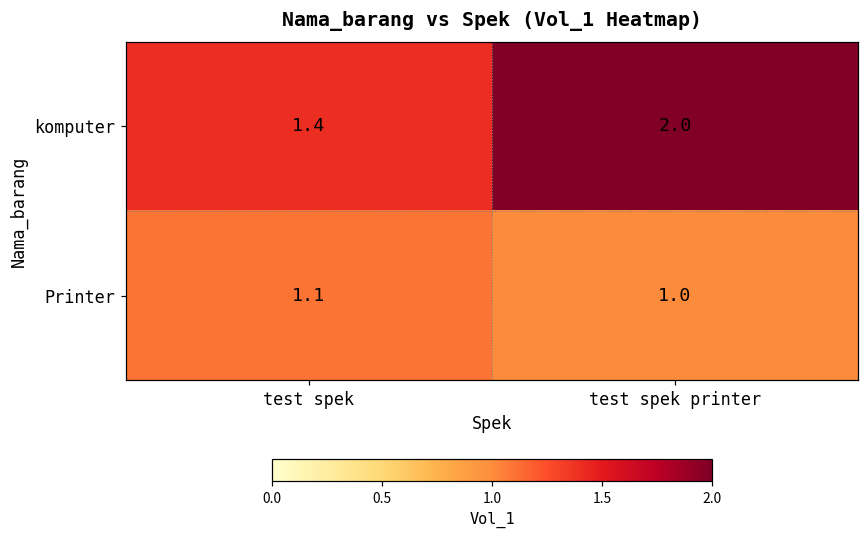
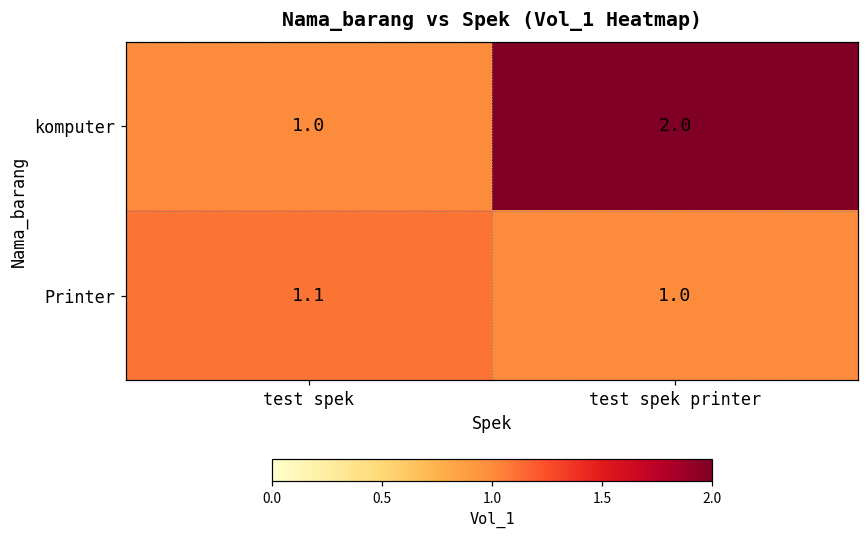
  {
    "komputer": {
-     "test spek": 1.4,
+     "test spek": 1.0,
      "test spek printer": 2.0
    },
    "Printer": {
      "test spek": 1.1,
      "test spek printer": 1.0
    }
  }
